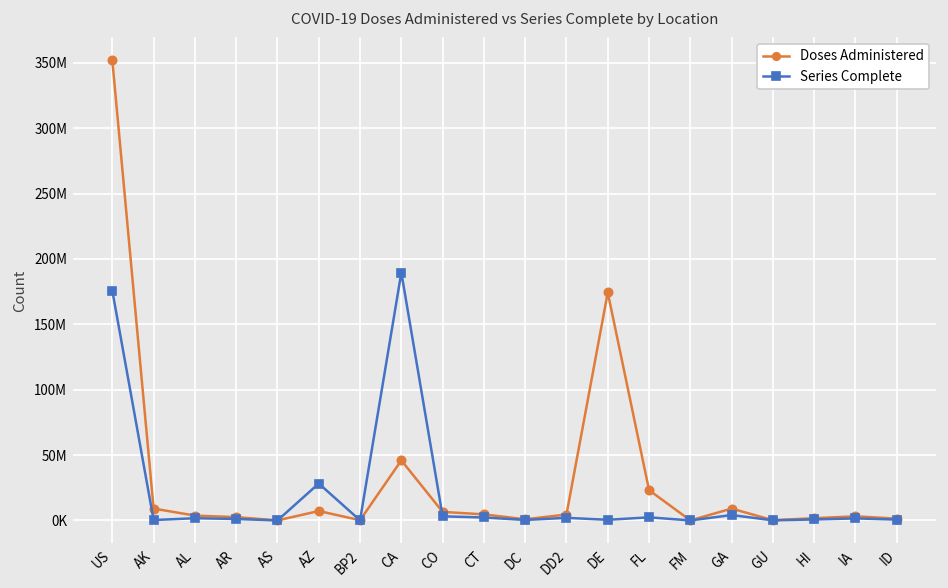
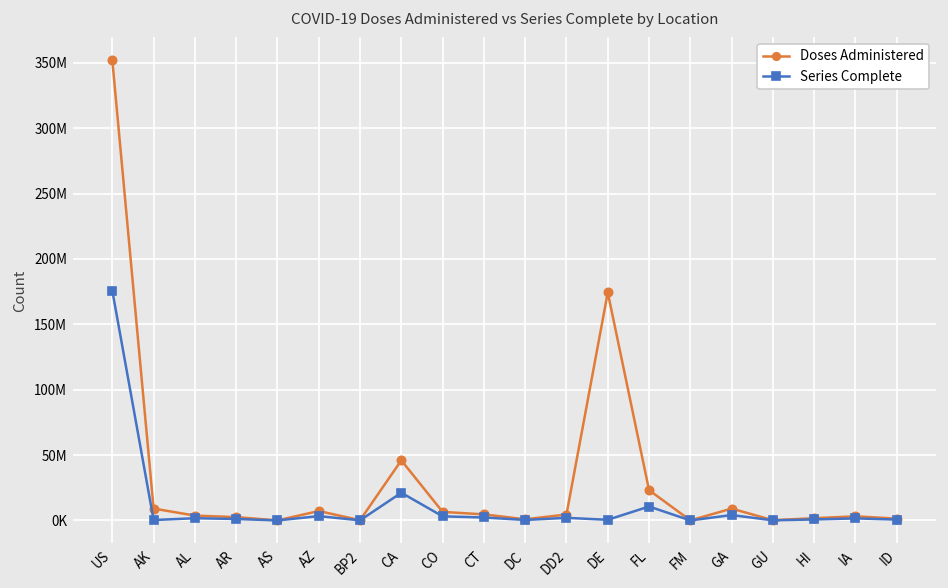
  {
    "Doses Administered": {
      "US": 352000000,
      "AK": 9000000,
      "AZ": 7000000,
      "CA": 46000000,
      "CO": 7000000,
      "DD2": 5000000,
      "DE": 174000000,
      "FL": 23000000,
      "GA": 9000000
    },
    "Series Complete": {
      "US": 176000000,
      "AK": 0,
-     "AZ": 28000000,
-     "CA": 190000000,
+     "AZ": 3000000,
+     "CA": 21000000,
      "CO": 3000000,
      "DD2": 2000000,
      "DE": 1000000,
-     "FL": 2000000,
+     "FL": 11000000,
      "GA": 4000000
    }
  }
